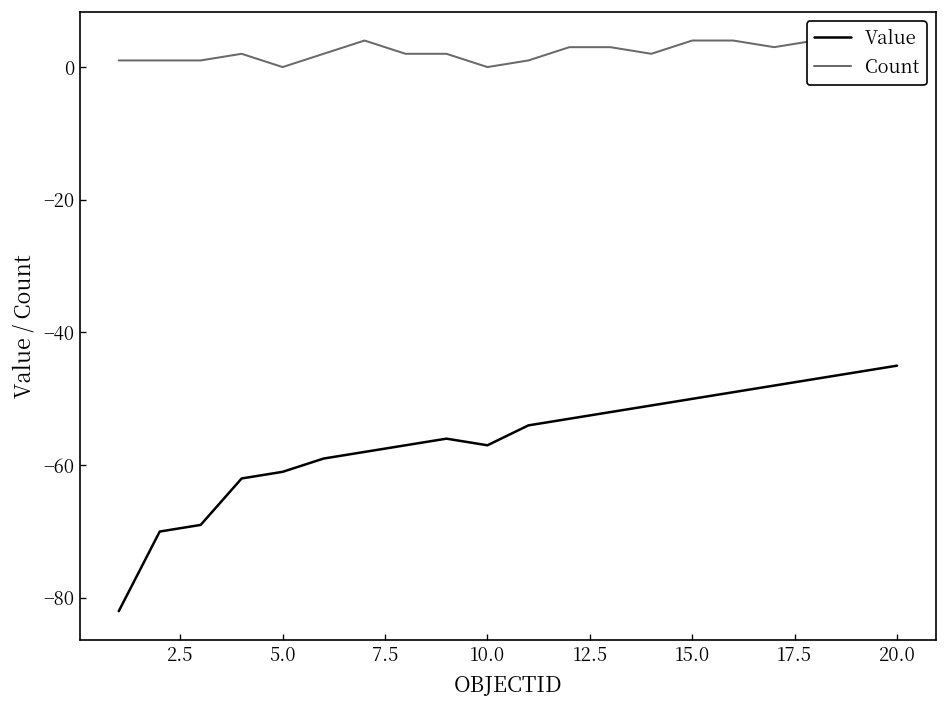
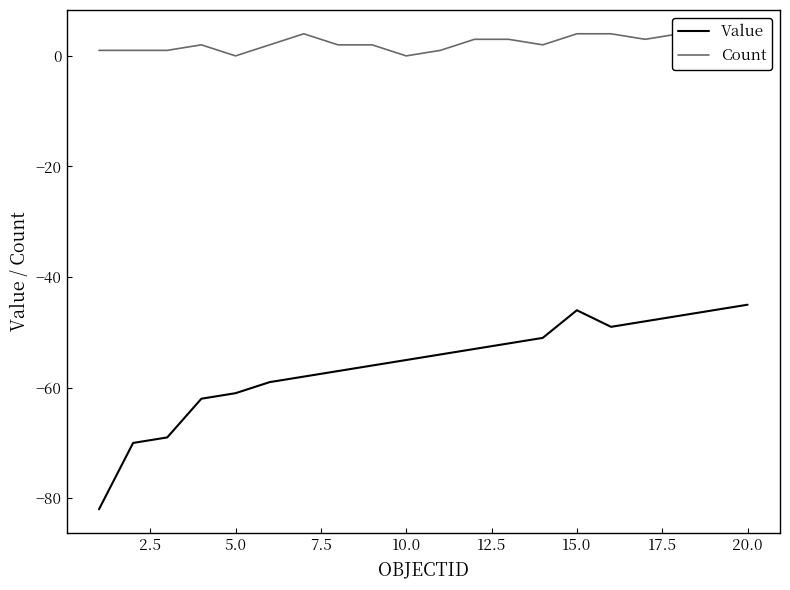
  {
    "Value": {
      "5.0": -61,
-     "10.0": -57,
-     "15.0": -50,
+     "10.0": -55,
+     "15.0": -46,
      "20.0": -45
    },
    "Count": {
      "5.0": 0,
      "10.0": 0,
      "15.0": 4
    }
  }
